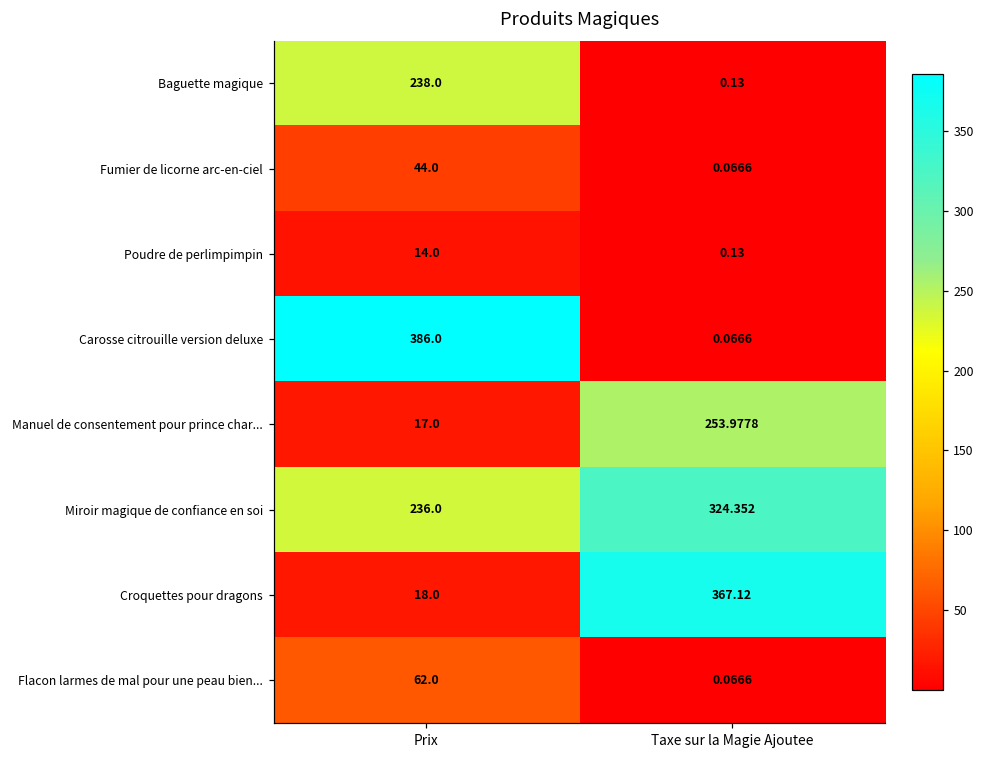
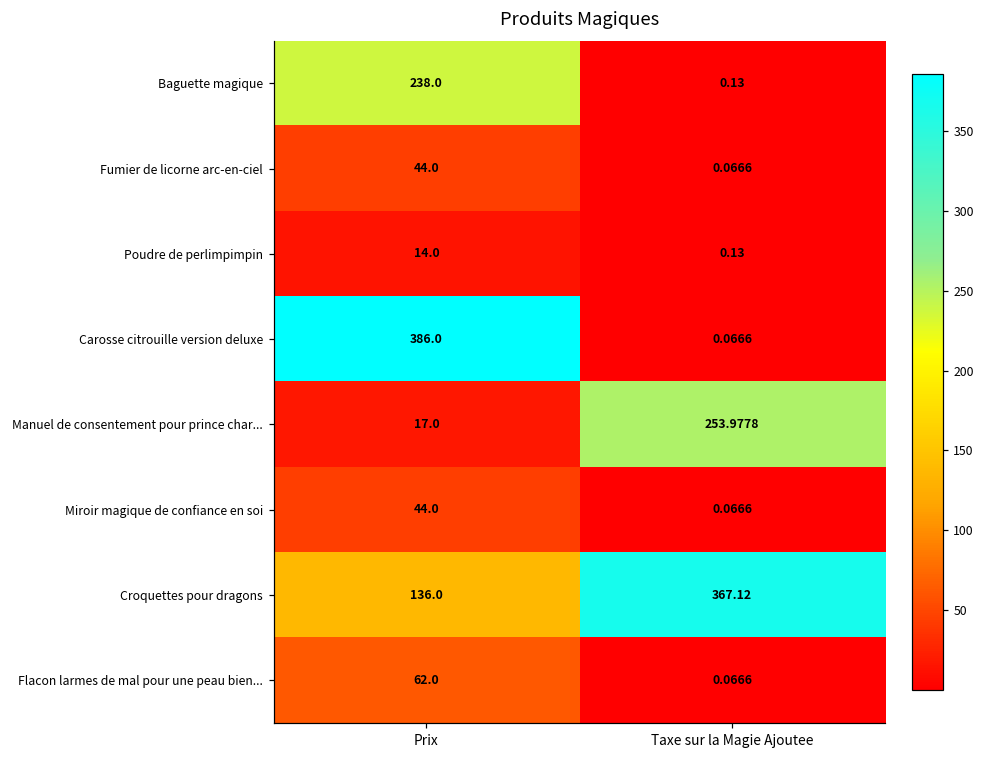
  {
    "Baguette magique": {
      "Prix": 238.0,
      "Taxe sur la Magie Ajoutee": 0.13
    },
    "Fumier de licorne arc-en-ciel": {
      "Prix": 44.0,
      "Taxe sur la Magie Ajoutee": 0.0666
    },
    "Poudre de perlimpimpin": {
      "Prix": 14.0,
      "Taxe sur la Magie Ajoutee": 0.13
    },
    "Carosse citrouille version deluxe": {
      "Prix": 386.0,
      "Taxe sur la Magie Ajoutee": 0.0666
    },
    "Manuel de consentement pour prince char...": {
      "Prix": 17.0,
      "Taxe sur la Magie Ajoutee": 253.9778
    },
    "Miroir magique de confiance en soi": {
-     "Prix": 236.0,
-     "Taxe sur la Magie Ajoutee": 324.352
+     "Prix": 44.0,
+     "Taxe sur la Magie Ajoutee": 0.0666
    },
    "Croquettes pour dragons": {
-     "Prix": 18.0,
+     "Prix": 136.0,
      "Taxe sur la Magie Ajoutee": 367.12
    },
    "Flacon larmes de mal pour une peau bien...": {
      "Prix": 62.0,
      "Taxe sur la Magie Ajoutee": 0.0666
    }
  }
